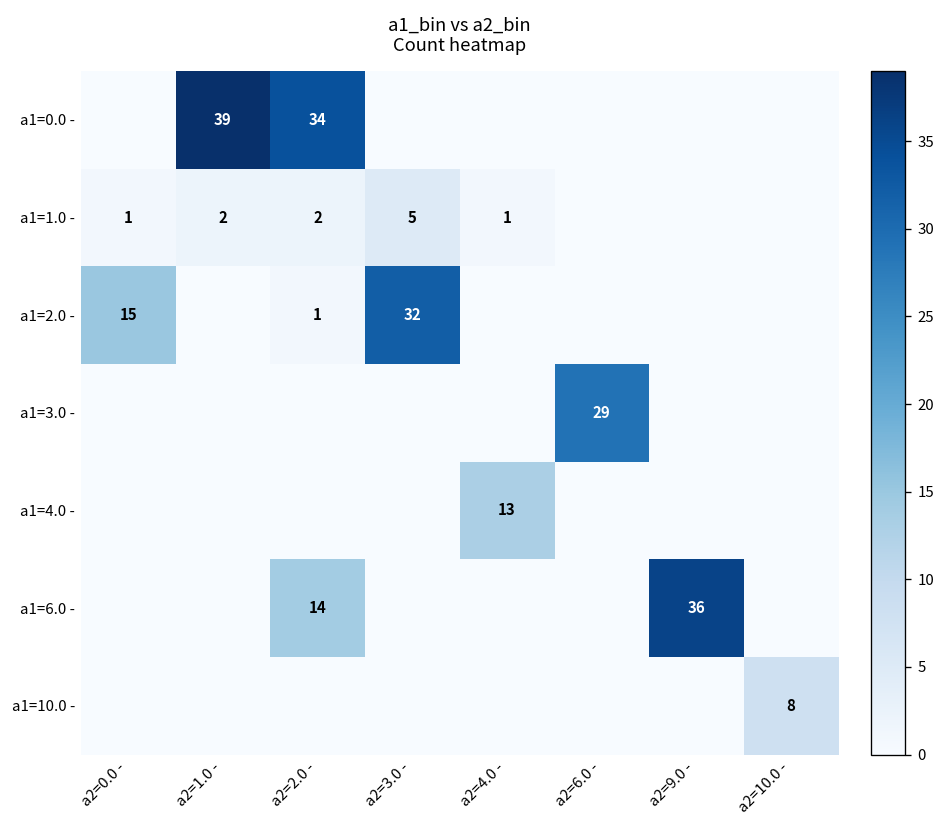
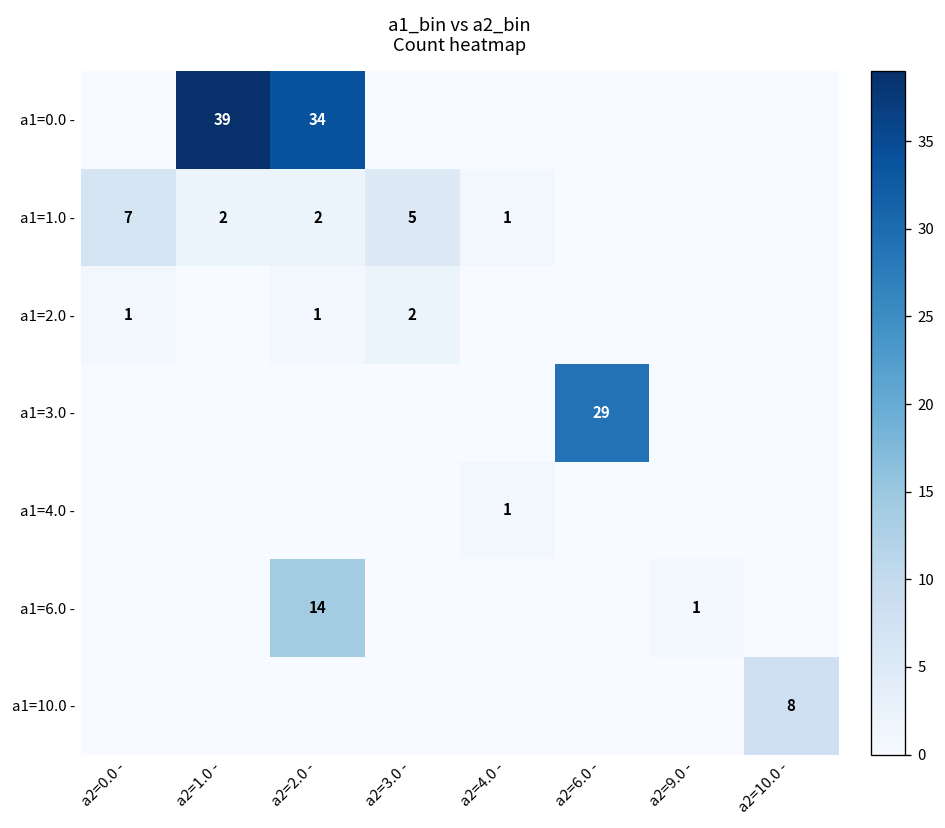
  {
    "a1=0.0 -": {
      "a2=1.0 -": 39,
      "a2=2.0 -": 34
    },
    "a1=1.0 -": {
-     "a2=0.0 -": 1,
+     "a2=0.0 -": 7,
      "a2=1.0 -": 2,
      "a2=2.0 -": 2,
      "a2=3.0 -": 5,
      "a2=4.0 -": 1
    },
    "a1=2.0 -": {
-     "a2=0.0 -": 15,
+     "a2=0.0 -": 1,
      "a2=2.0 -": 1,
-     "a2=3.0 -": 32
+     "a2=3.0 -": 2
    },
    "a1=3.0 -": {
      "a2=6.0 -": 29
    },
    "a1=4.0 -": {
-     "a2=4.0 -": 13
+     "a2=4.0 -": 1
    },
    "a1=6.0 -": {
      "a2=2.0 -": 14,
-     "a2=9.0 -": 36
+     "a2=9.0 -": 1
    },
    "a1=10.0 -": {
      "a2=10.0 -": 8
    }
  }
